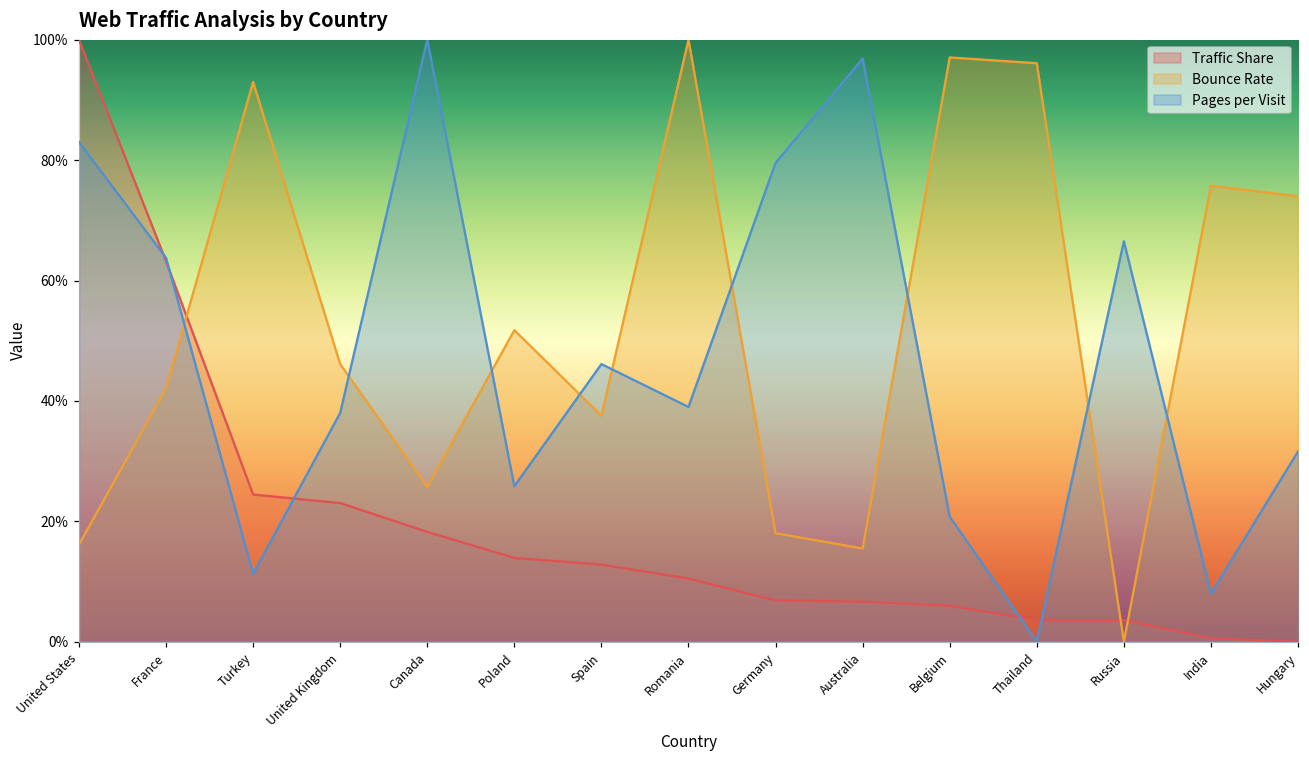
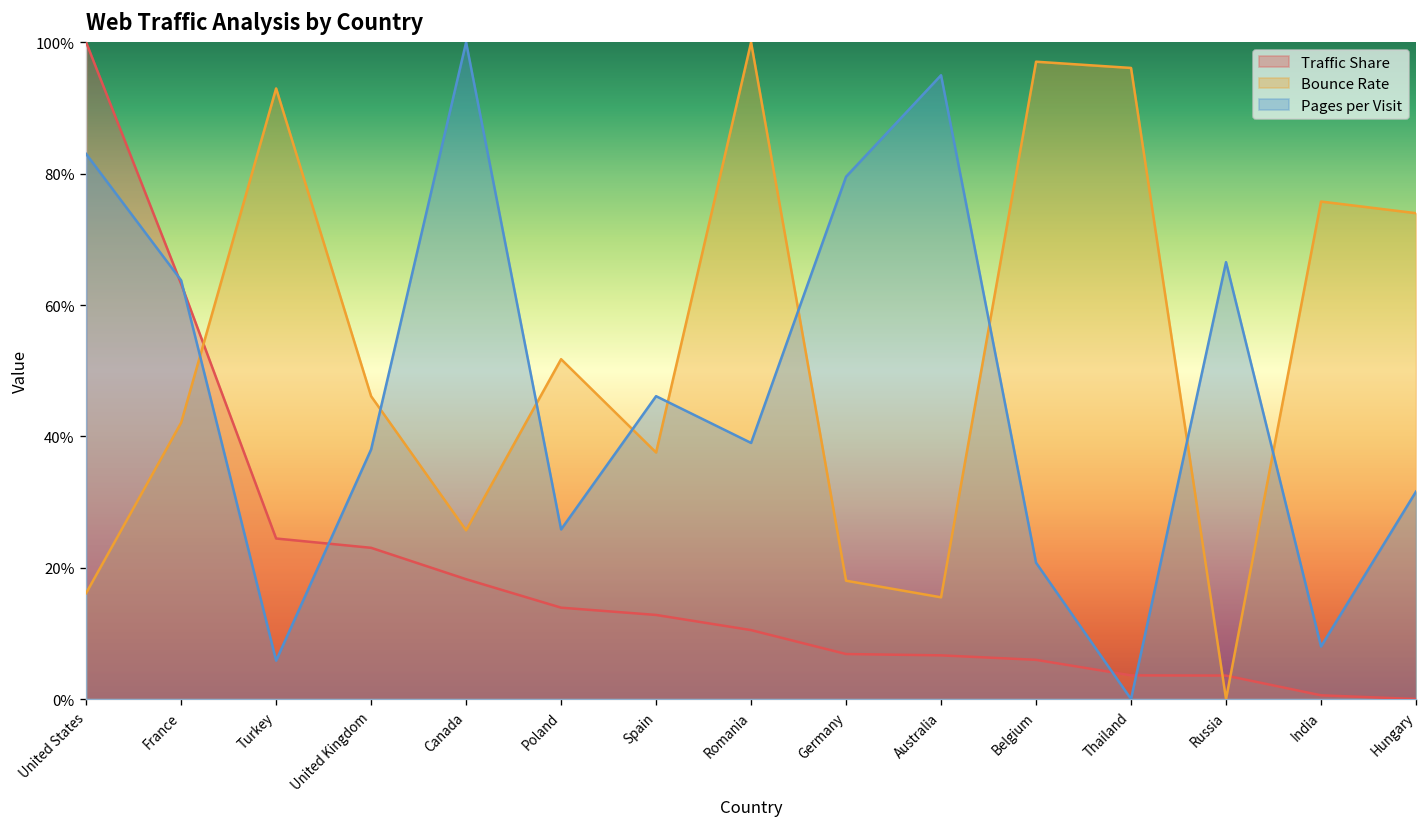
  {
    "Pages per Visit": {
      "United States": "83%",
      "France": "64%",
-     "Turkey": "11%",
+     "Turkey": "6%",
      "United Kingdom": "38%",
      "Canada": "100%",
      "Poland": "26%",
      "Spain": "46%",
      "Romania": "39%",
      "Germany": "80%",
-     "Australia": "97%",
+     "Australia": "95%",
      "Belgium": "21%",
      "Thailand": "0%",
      "Russia": "67%",
      "India": "8%",
      "Hungary": "32%"
    }
  }
